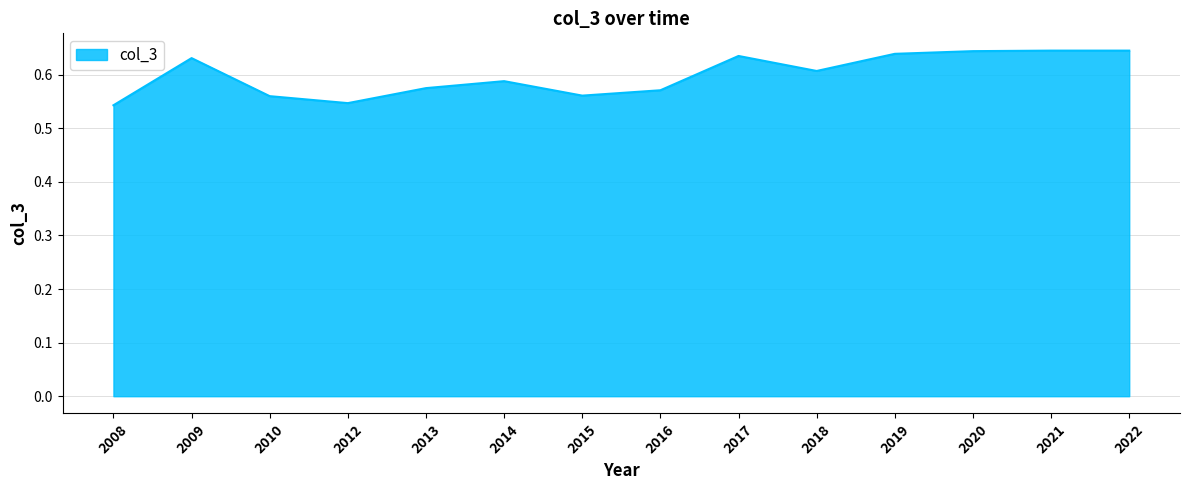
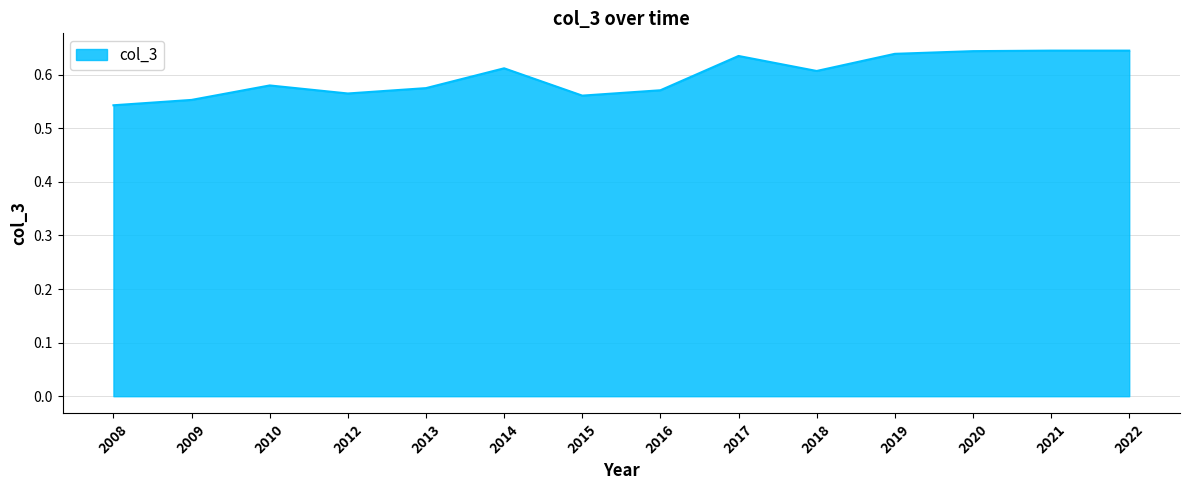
  {
    "2008": 0.54,
-   "2009": 0.63,
-   "2010": 0.56,
-   "2012": 0.55,
+   "2009": 0.55,
+   "2010": 0.58,
+   "2012": 0.57,
    "2013": 0.58,
-   "2014": 0.59,
+   "2014": 0.61,
    "2015": 0.56,
    "2016": 0.57,
    "2017": 0.64,
    "2018": 0.61,
    "2019": 0.64,
    "2020": 0.64,
    "2021": 0.65,
    "2022": 0.65
  }
